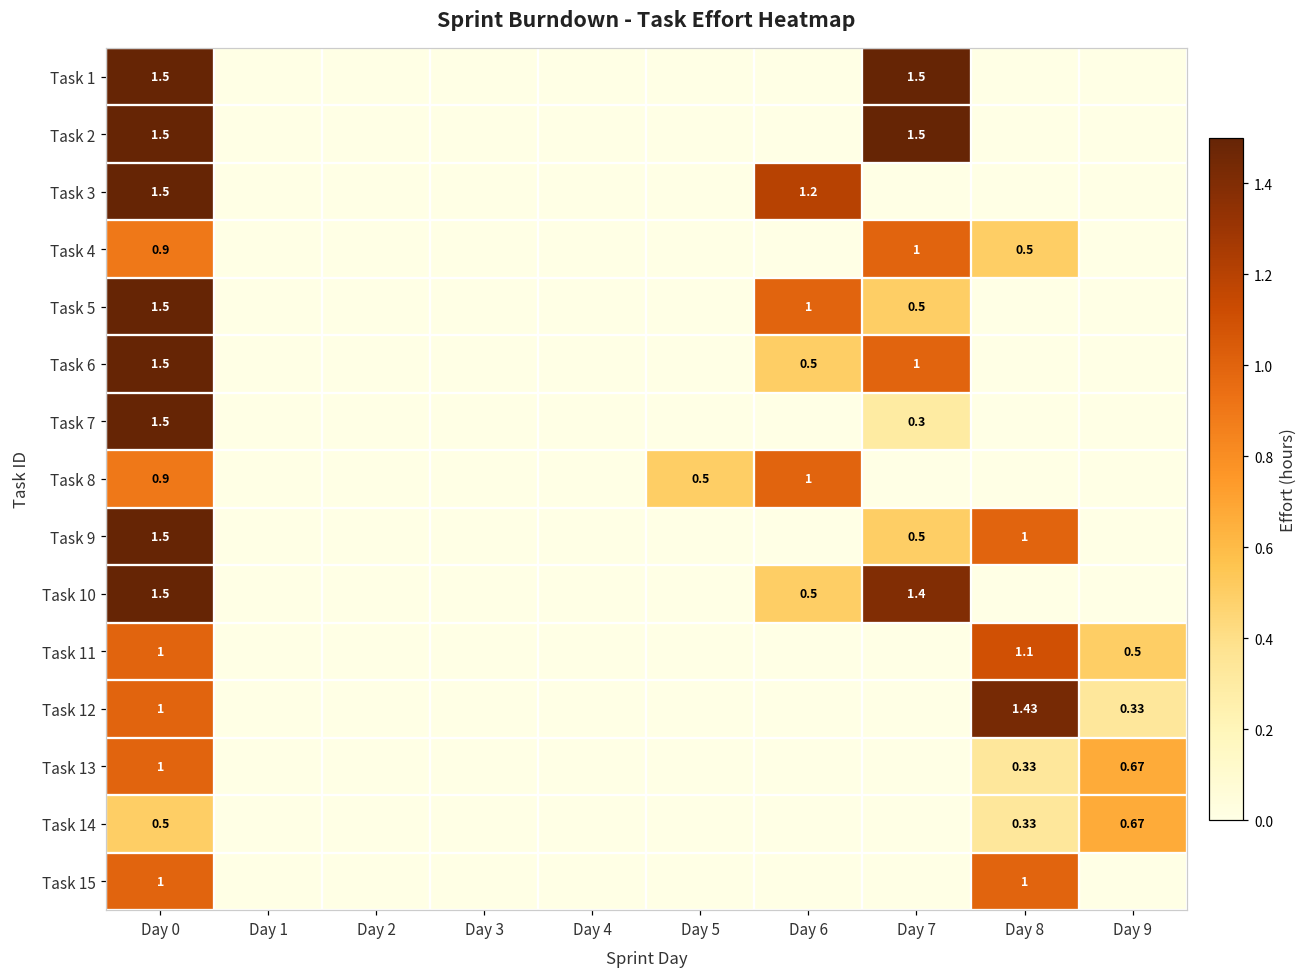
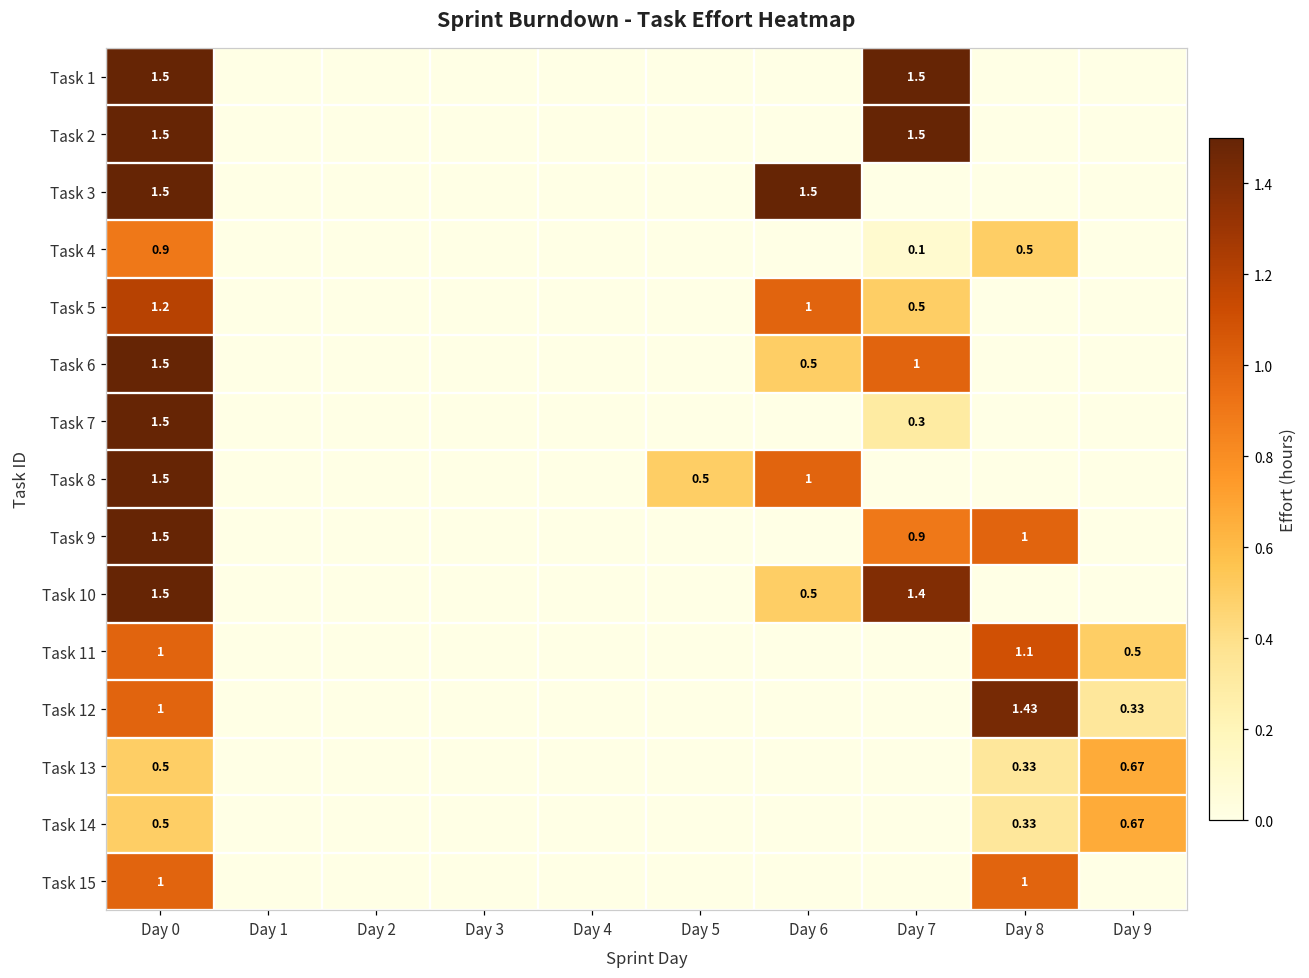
  {
    "Task 1": {
      "Day 0": 1.5,
      "Day 7": 1.5
    },
    "Task 2": {
      "Day 0": 1.5,
      "Day 7": 1.5
    },
    "Task 3": {
      "Day 0": 1.5,
-     "Day 6": 1.2
+     "Day 6": 1.5
    },
    "Task 4": {
      "Day 0": 0.9,
-     "Day 7": 1,
+     "Day 7": 0.1,
      "Day 8": 0.5
    },
    "Task 5": {
-     "Day 0": 1.5,
+     "Day 0": 1.2,
      "Day 6": 1,
      "Day 7": 0.5
    },
    "Task 6": {
      "Day 0": 1.5,
      "Day 6": 0.5,
      "Day 7": 1
    },
    "Task 7": {
      "Day 0": 1.5,
      "Day 7": 0.3
    },
    "Task 8": {
-     "Day 0": 0.9,
+     "Day 0": 1.5,
      "Day 5": 0.5,
      "Day 6": 1
    },
    "Task 9": {
      "Day 0": 1.5,
-     "Day 7": 0.5,
+     "Day 7": 0.9,
      "Day 8": 1
    },
    "Task 10": {
      "Day 0": 1.5,
      "Day 6": 0.5,
      "Day 7": 1.4
    },
    "Task 11": {
      "Day 0": 1,
      "Day 8": 1.1,
      "Day 9": 0.5
    },
    "Task 12": {
      "Day 0": 1,
      "Day 8": 1.43,
      "Day 9": 0.33
    },
    "Task 13": {
-     "Day 0": 1,
+     "Day 0": 0.5,
      "Day 8": 0.33,
      "Day 9": 0.67
    },
    "Task 14": {
      "Day 0": 0.5,
      "Day 8": 0.33,
      "Day 9": 0.67
    },
    "Task 15": {
      "Day 0": 1,
      "Day 8": 1
    }
  }
